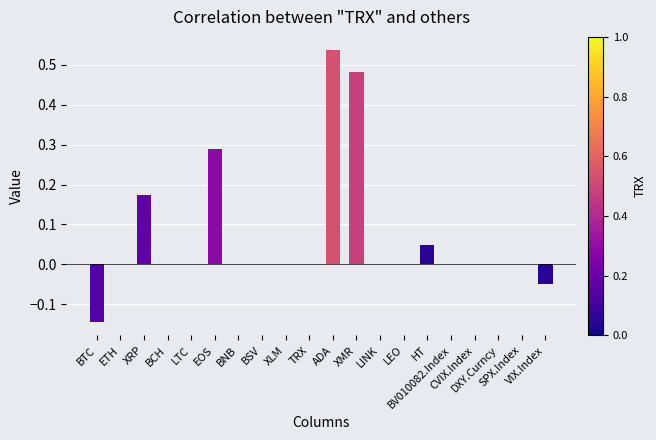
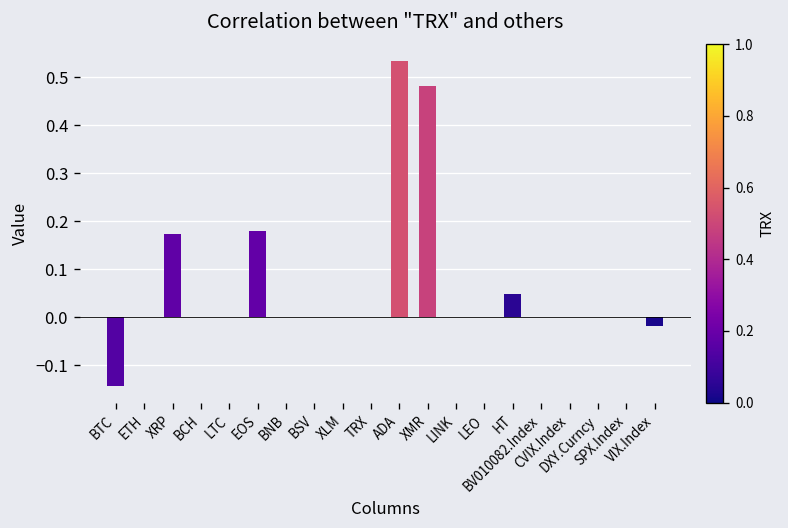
  {
    "BTC": -0.14,
    "ETH": 0.00,
    "XRP": 0.17,
    "BCH": 0.00,
    "LTC": 0.00,
-   "EOS": 0.29,
+   "EOS": 0.18,
    "BNB": 0.00,
    "BSV": 0.00,
    "XLM": 0.00,
    "TRX": 0.00,
    "ADA": 0.54,
    "XMR": 0.48,
    "LINK": 0.00,
    "LEO": 0.00,
    "HT": 0.05,
    "BV010082.Index": 0.00,
    "CVIX.Index": 0.00,
    "DXY.Curncy": 0.00,
    "SPX.Index": 0.00,
-   "VIX.Index": -0.05
+   "VIX.Index": -0.02
  }
